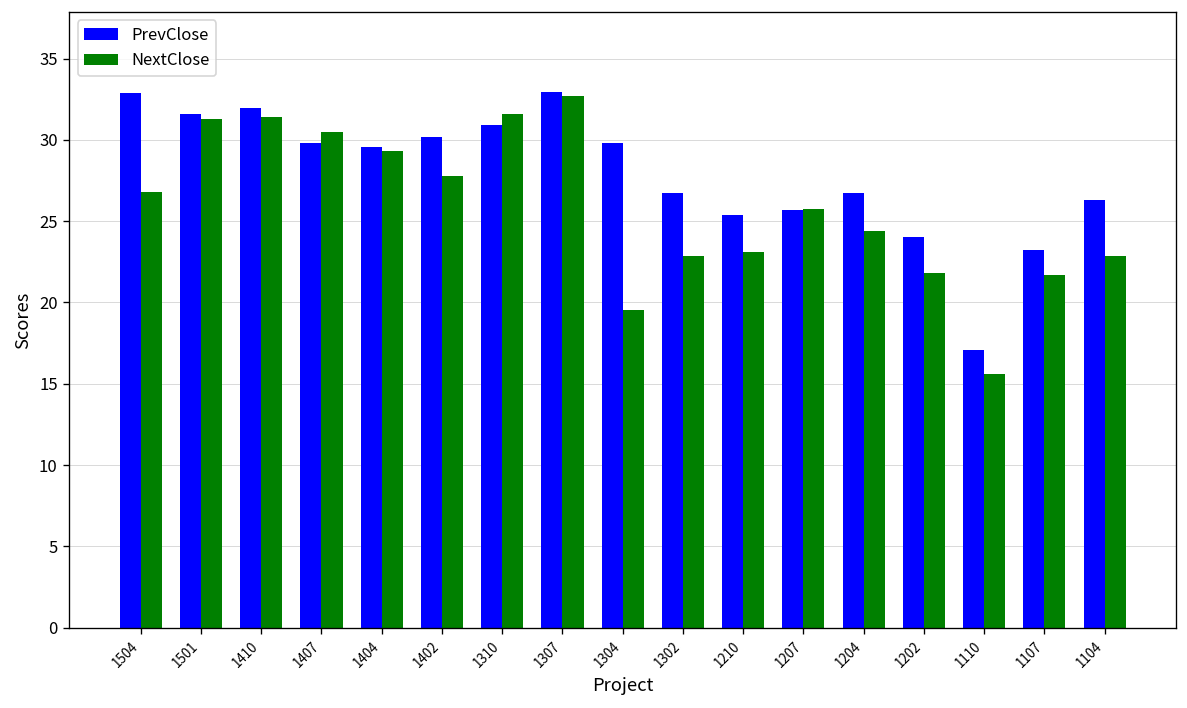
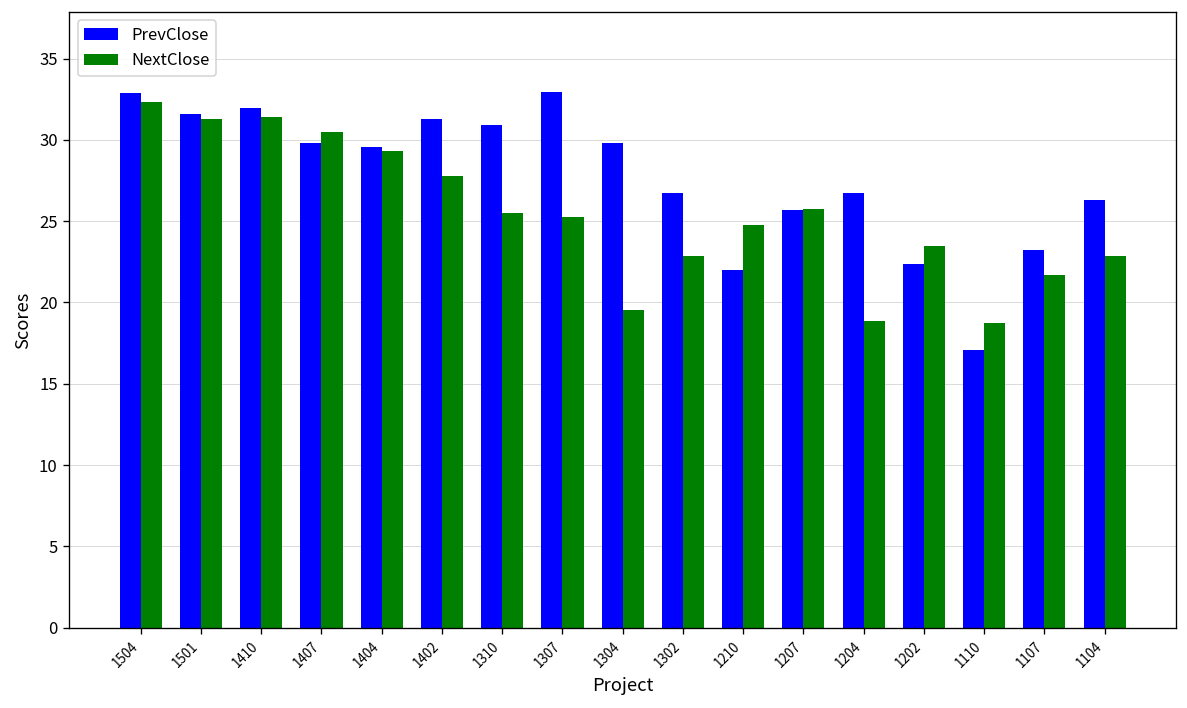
  {
    "PrevClose": {
      "1504": 32.9,
      "1501": 31.6,
      "1410": 32.0,
      "1407": 29.8,
      "1404": 29.6,
-     "1402": 30.2,
+     "1402": 31.3,
      "1310": 30.9,
      "1307": 32.9,
      "1304": 29.8,
      "1302": 26.7,
-     "1210": 25.4,
+     "1210": 22.0,
      "1207": 25.7,
      "1204": 26.8,
-     "1202": 24.0,
+     "1202": 22.4,
      "1110": 17.1,
      "1107": 23.2,
      "1104": 26.3
    },
    "NextClose": {
-     "1504": 26.8,
+     "1504": 32.3,
      "1501": 31.3,
      "1410": 31.4,
      "1407": 30.5,
      "1404": 29.3,
      "1402": 27.8,
-     "1310": 31.6,
-     "1307": 32.7,
+     "1310": 25.5,
+     "1307": 25.2,
      "1304": 19.5,
      "1302": 22.9,
-     "1210": 23.1,
+     "1210": 24.8,
      "1207": 25.7,
-     "1204": 24.4,
-     "1202": 21.8,
-     "1110": 15.6,
+     "1204": 18.9,
+     "1202": 23.5,
+     "1110": 18.7,
      "1107": 21.7,
      "1104": 22.8
    }
  }
